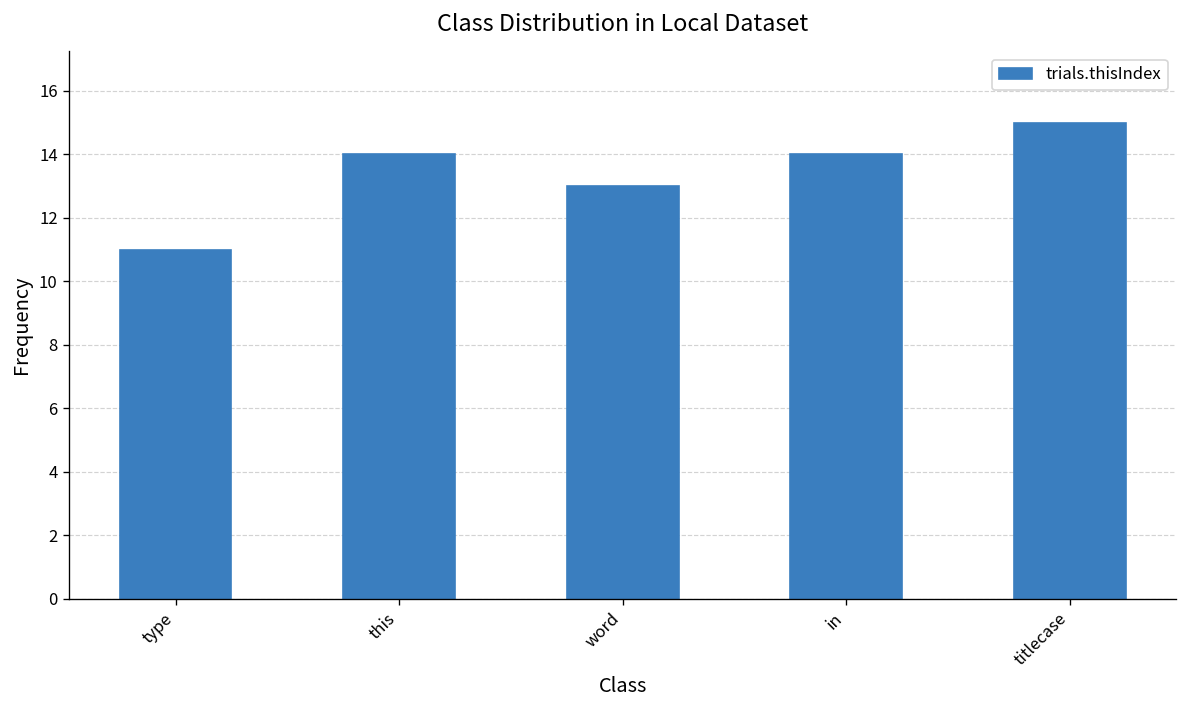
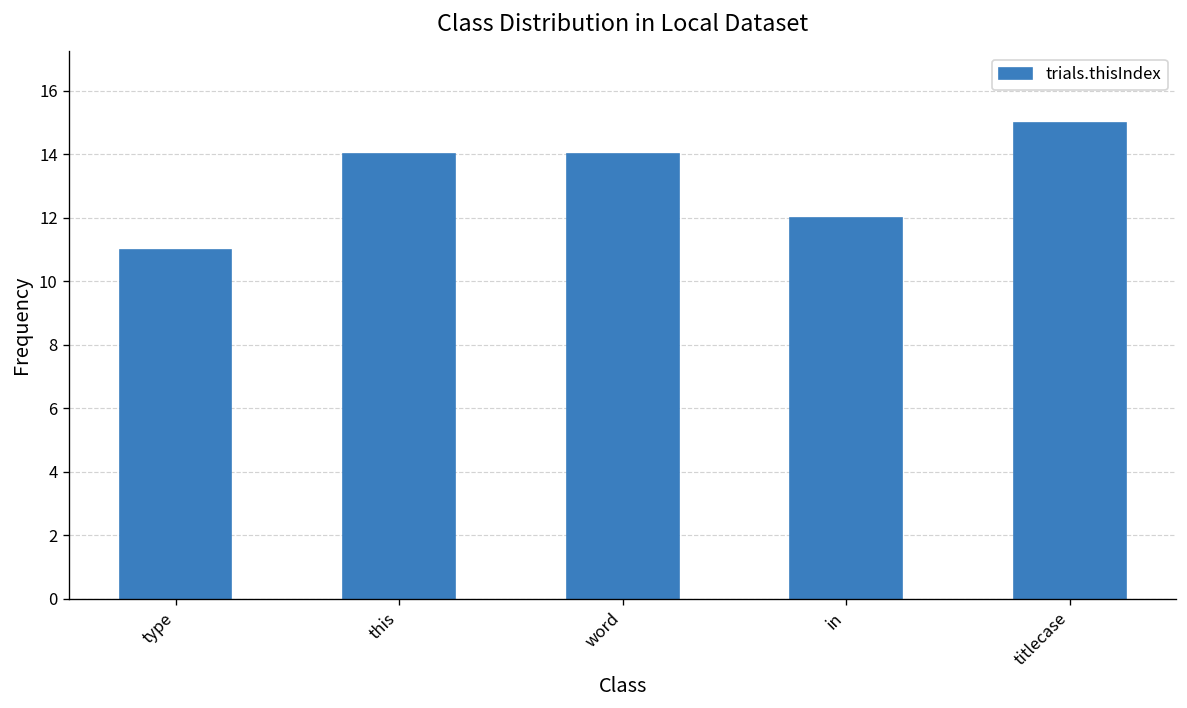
  {
    "type": 11.0,
    "this": 14.0,
-   "word": 13.0,
-   "in": 14.0,
+   "word": 14.0,
+   "in": 12.0,
    "titlecase": 15.0
  }
